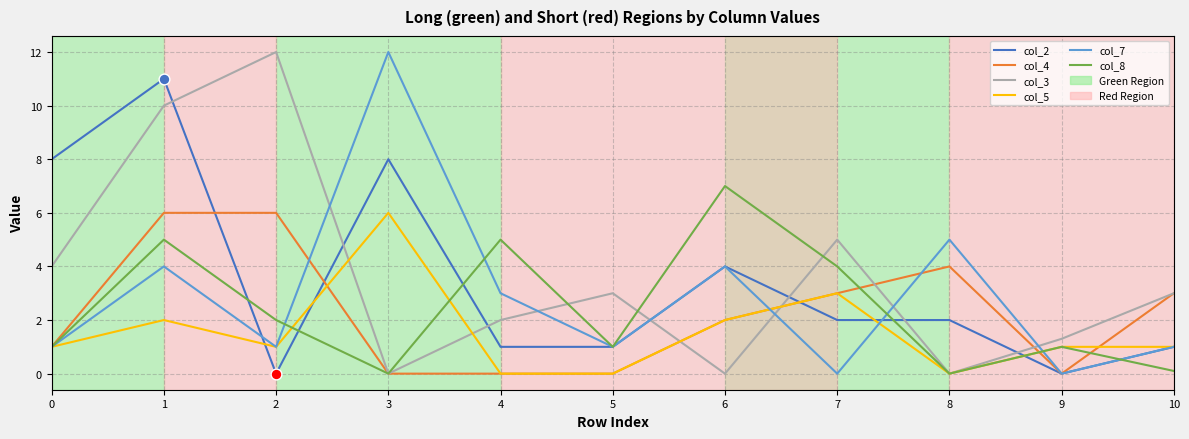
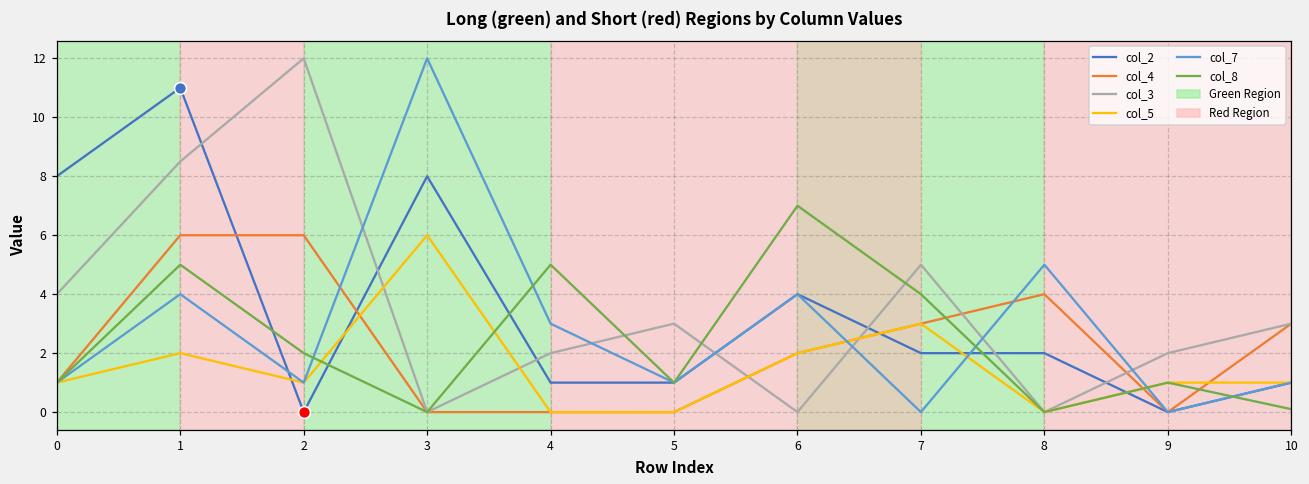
  {
    "col_4": {
      "1": 6.0,
      "2": 6.0,
      "8": 4.0
    },
    "col_3": {
      "0": 4.0,
-     "1": 10.0,
+     "1": 8.5,
      "2": 12.0,
      "4": 2.0,
      "5": 3.0,
      "6": 0.0,
      "7": 5.0,
-     "9": 1.3
+     "9": 2.0
    },
    "col_5": {
      "1": 2.0,
      "3": 6.0
    },
    "col_8": {
      "1": 5.0,
      "2": 2.0,
      "4": 5.0,
      "6": 7.0,
      "7": 4.0,
      "10": 0.1
    }
  }
